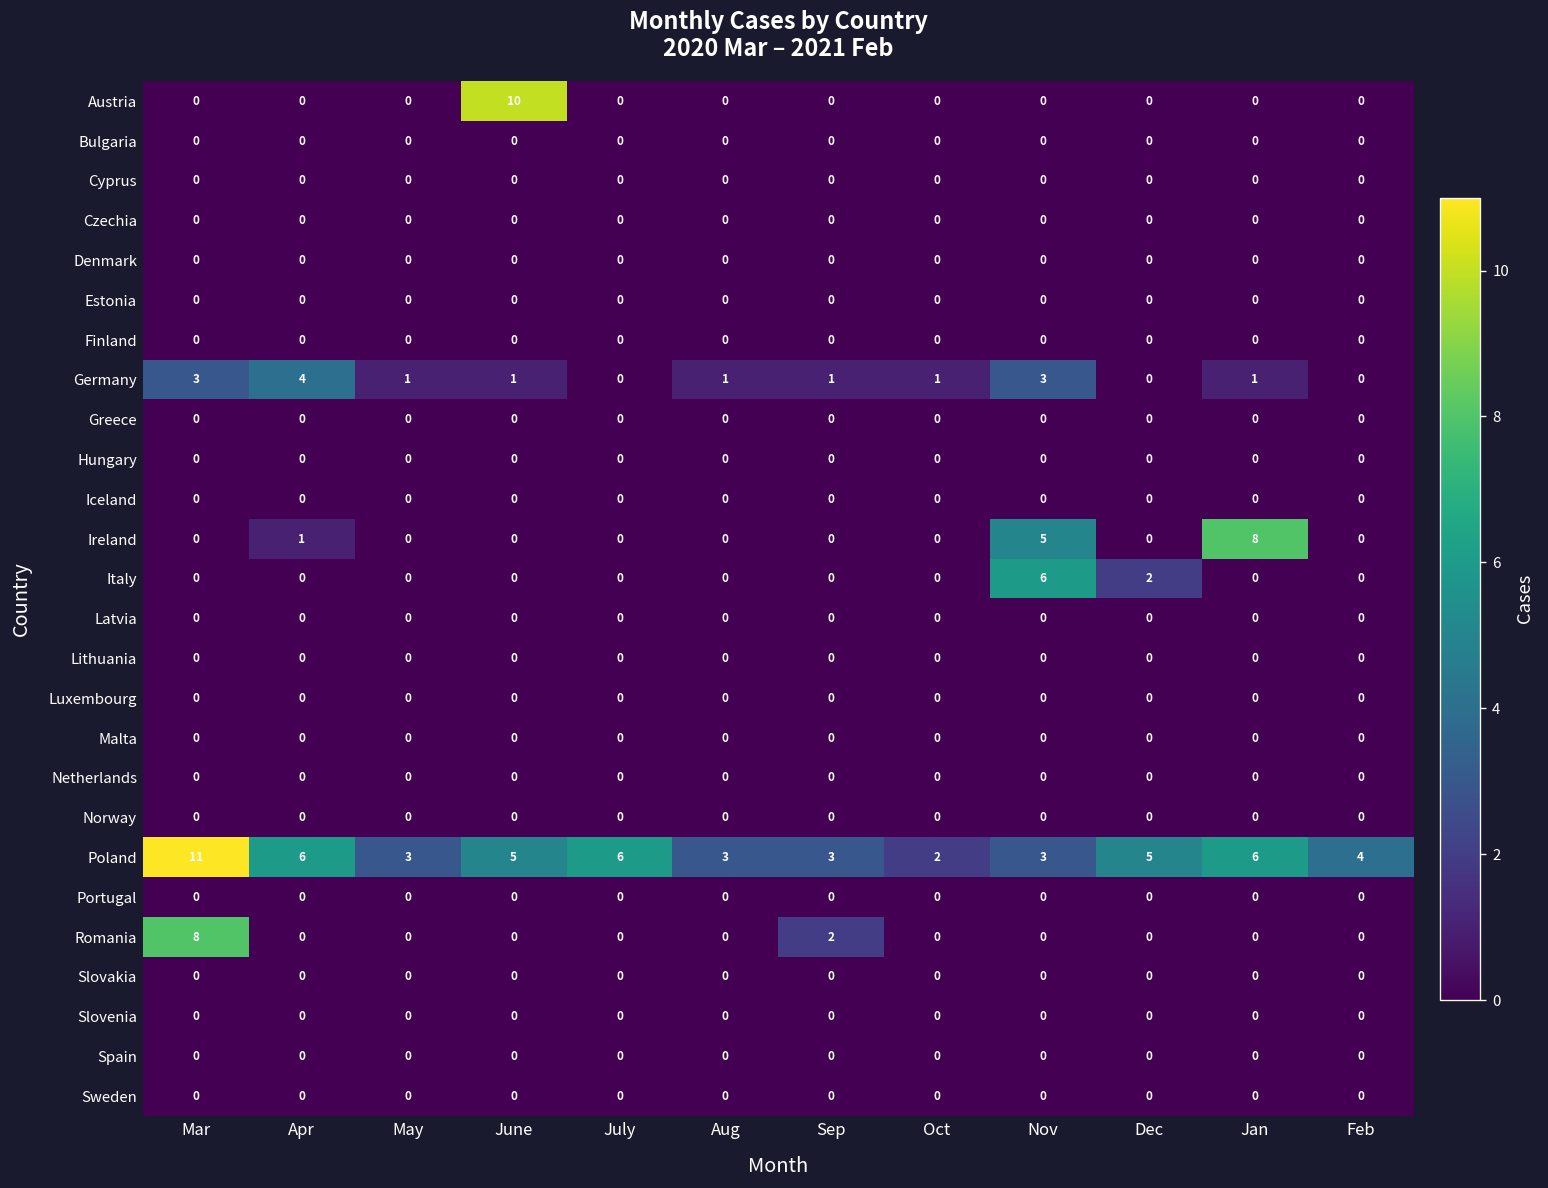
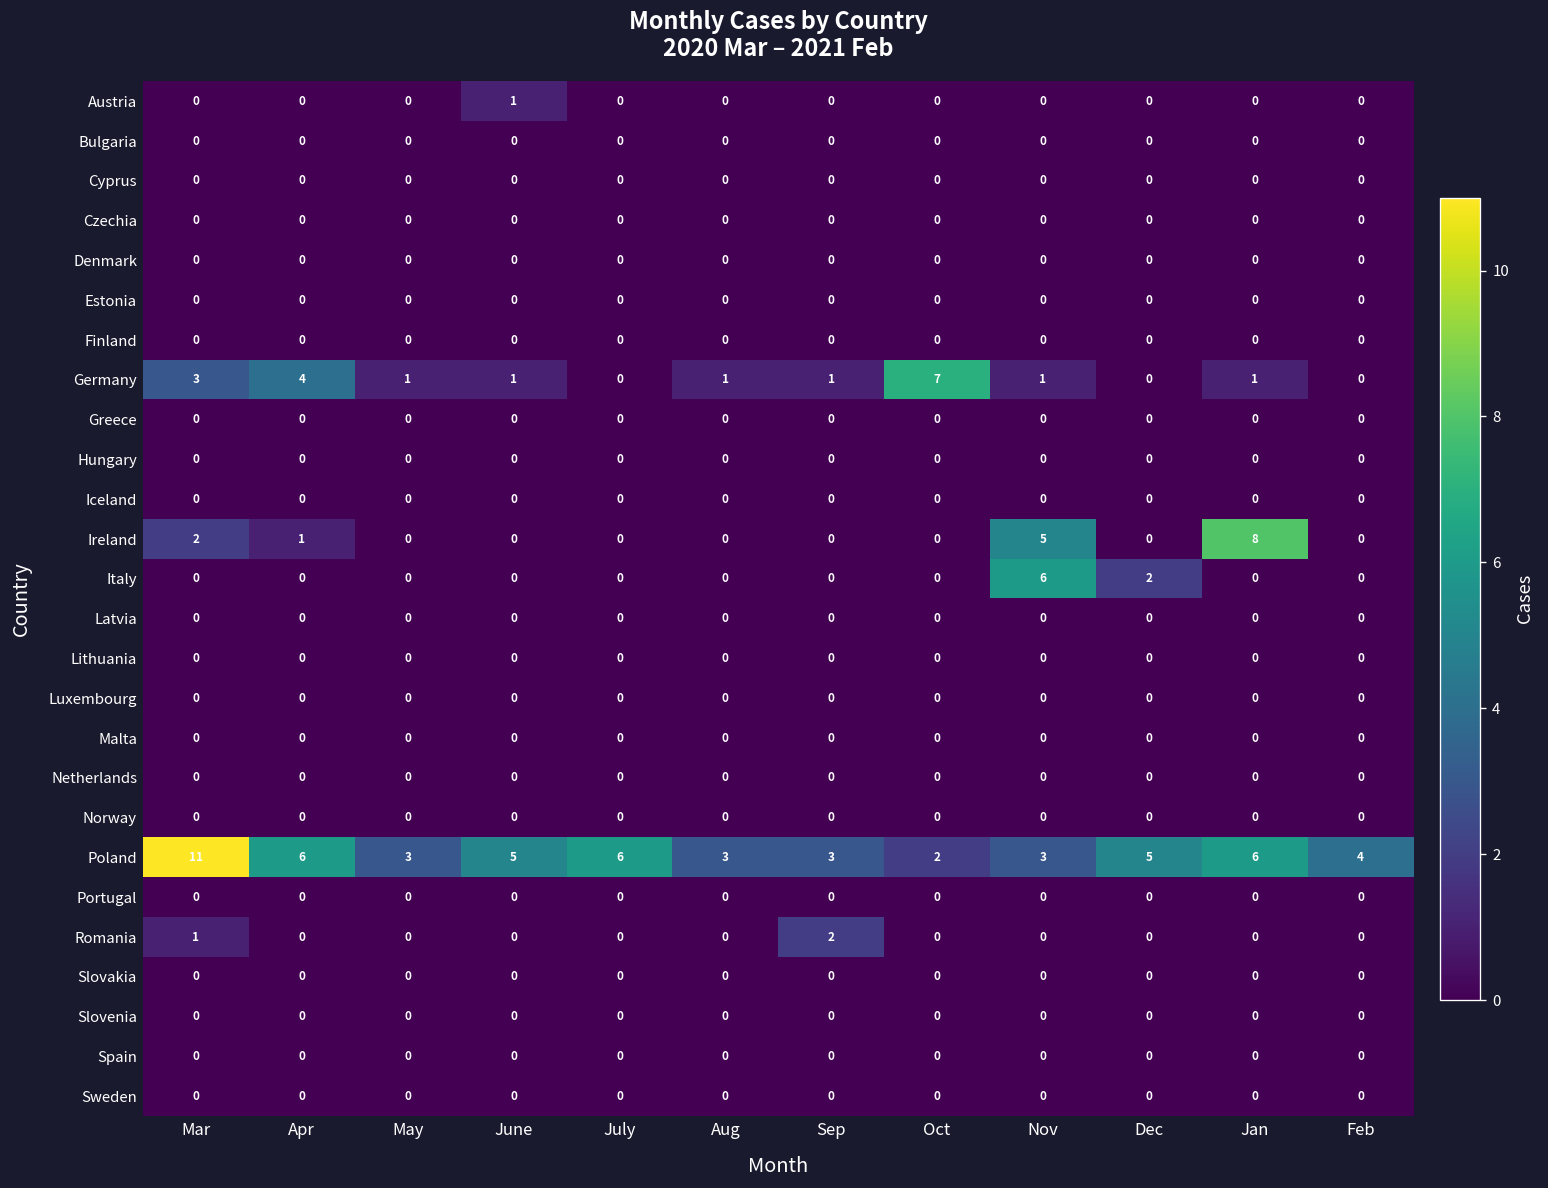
  {
    "Austria": {
      "Mar": 0,
      "Apr": 0,
      "May": 0,
-     "June": 10,
+     "June": 1,
      "July": 0,
      "Aug": 0,
      "Sep": 0,
      "Oct": 0,
      "Nov": 0,
      "Dec": 0,
      "Jan": 0,
      "Feb": 0
    },
    "Germany": {
      "Mar": 3,
      "Apr": 4,
      "May": 1,
      "June": 1,
      "July": 0,
      "Aug": 1,
      "Sep": 1,
-     "Oct": 1,
-     "Nov": 3,
+     "Oct": 7,
+     "Nov": 1,
      "Dec": 0,
      "Jan": 1,
      "Feb": 0
    },
    "Ireland": {
-     "Mar": 0,
+     "Mar": 2,
      "Apr": 1,
      "May": 0,
      "June": 0,
      "July": 0,
      "Aug": 0,
      "Sep": 0,
      "Oct": 0,
      "Nov": 5,
      "Dec": 0,
      "Jan": 8,
      "Feb": 0
    },
    "Romania": {
-     "Mar": 8,
+     "Mar": 1,
      "Apr": 0,
      "May": 0,
      "June": 0,
      "July": 0,
      "Aug": 0,
      "Sep": 2,
      "Oct": 0,
      "Nov": 0,
      "Dec": 0,
      "Jan": 0,
      "Feb": 0
    }
  }
